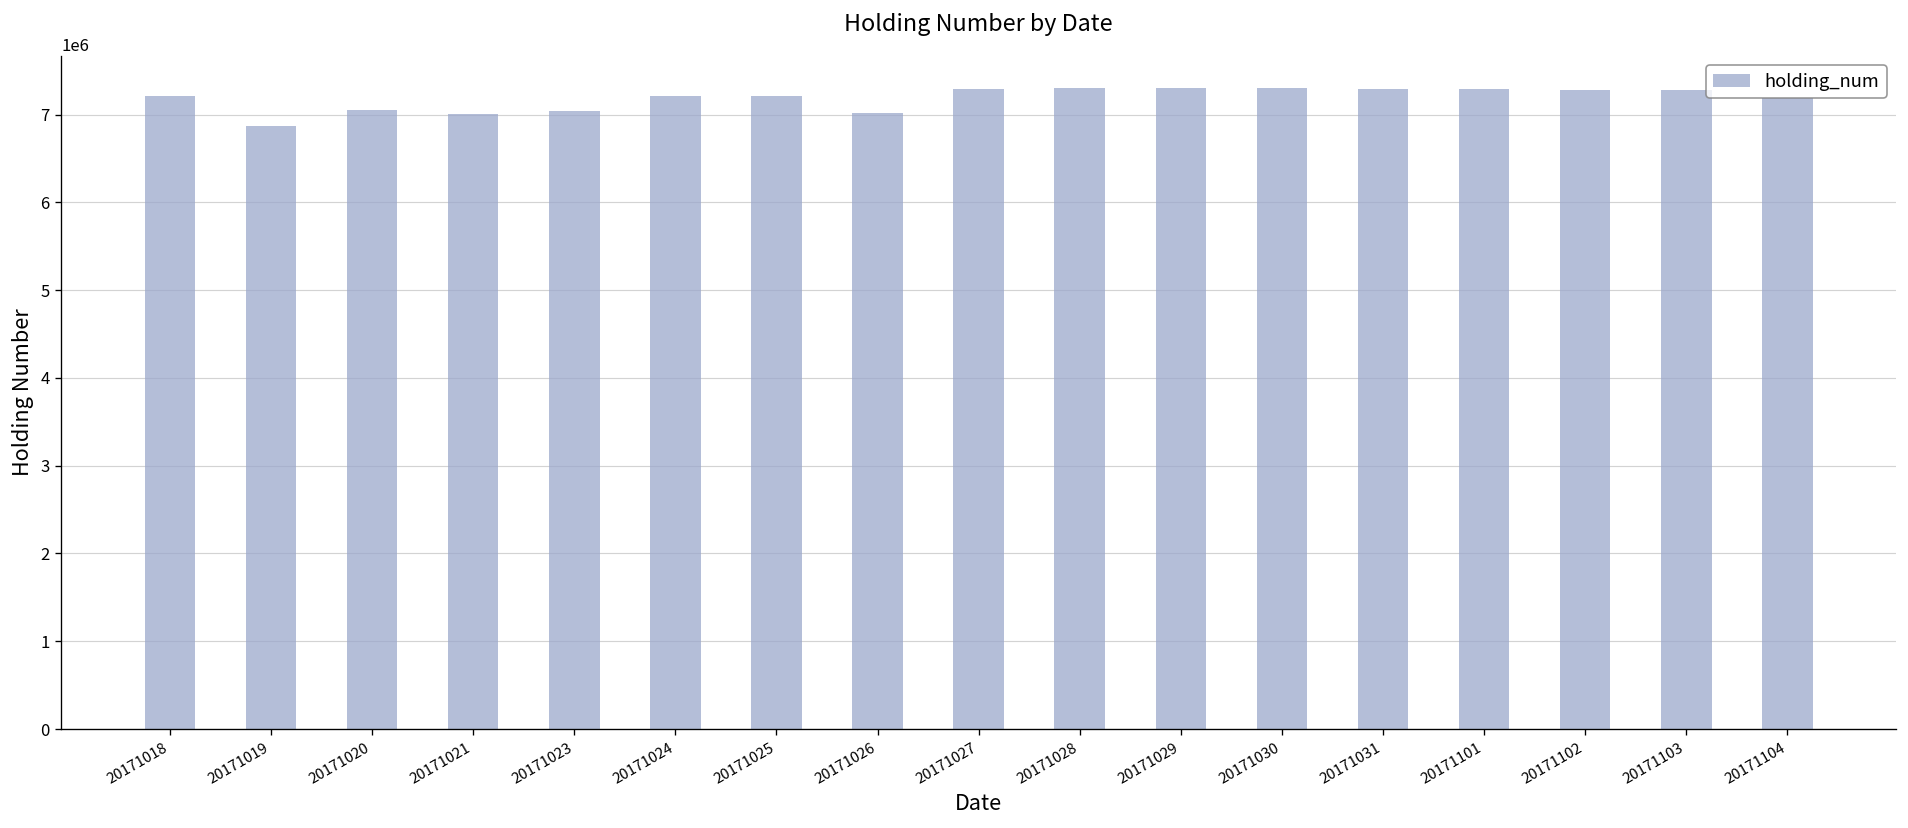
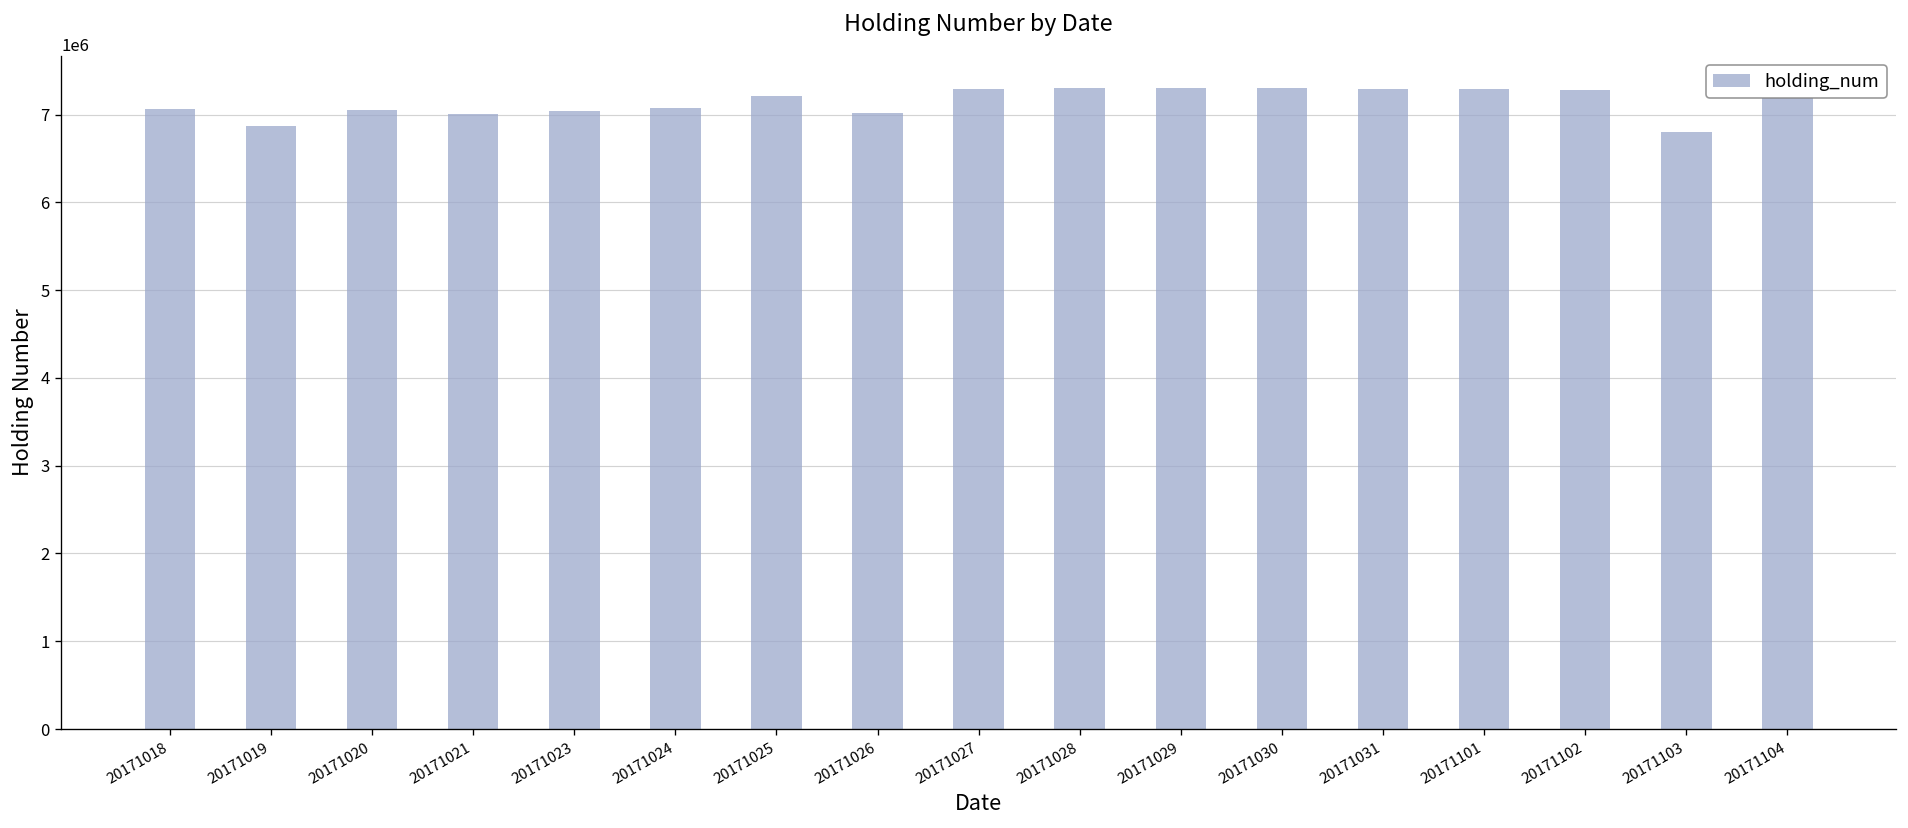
  {
-   "20171018": 7200000,
+   "20171018": 7100000,
    "20171019": 6900000,
    "20171020": 7100000,
    "20171021": 7000000,
    "20171023": 7000000,
-   "20171024": 7200000,
+   "20171024": 7100000,
    "20171025": 7200000,
    "20171026": 7000000,
    "20171027": 7300000,
    "20171028": 7300000,
    "20171029": 7300000,
    "20171030": 7300000,
    "20171031": 7300000,
    "20171101": 7300000,
    "20171102": 7300000,
-   "20171103": 7300000
+   "20171103": 6800000
  }
